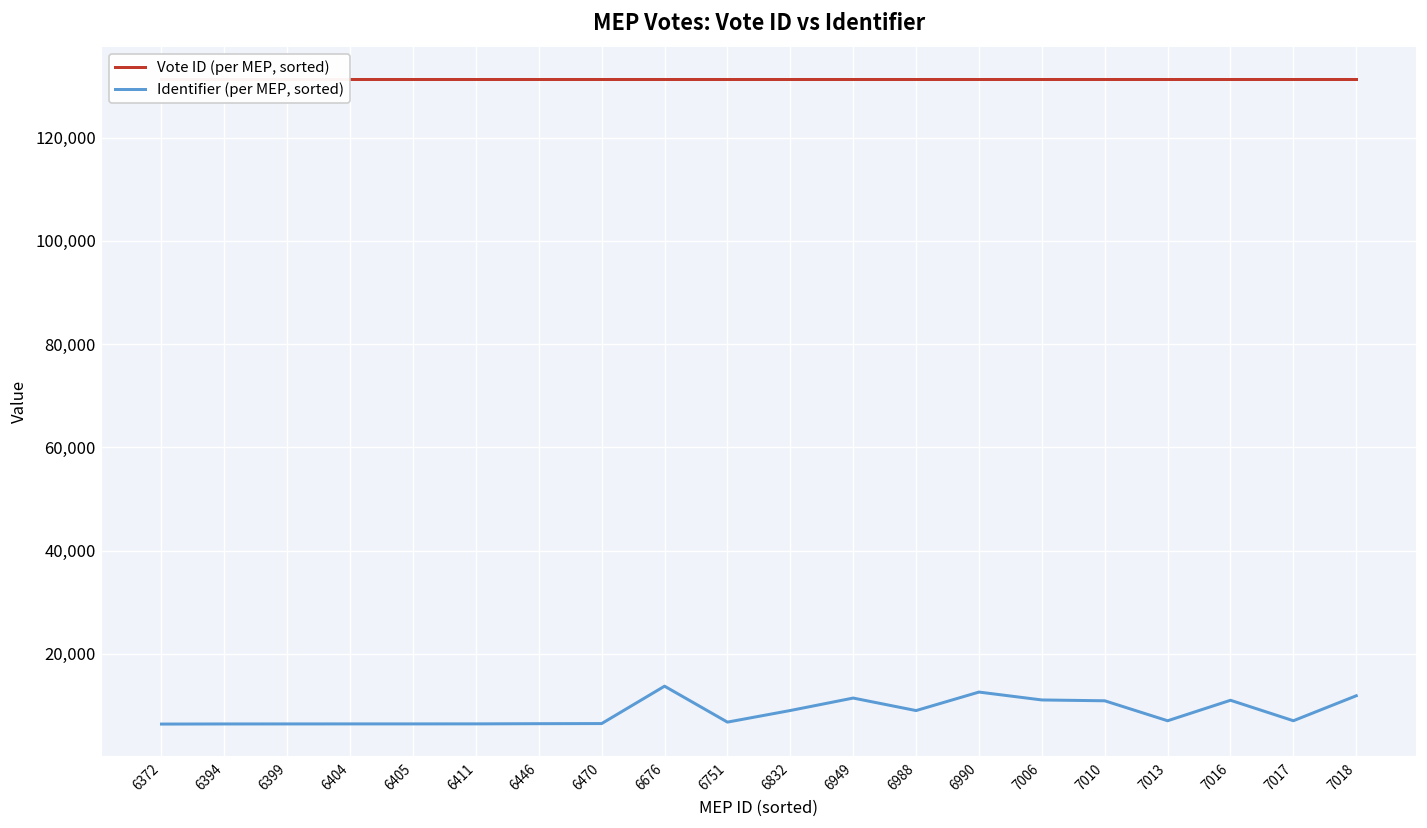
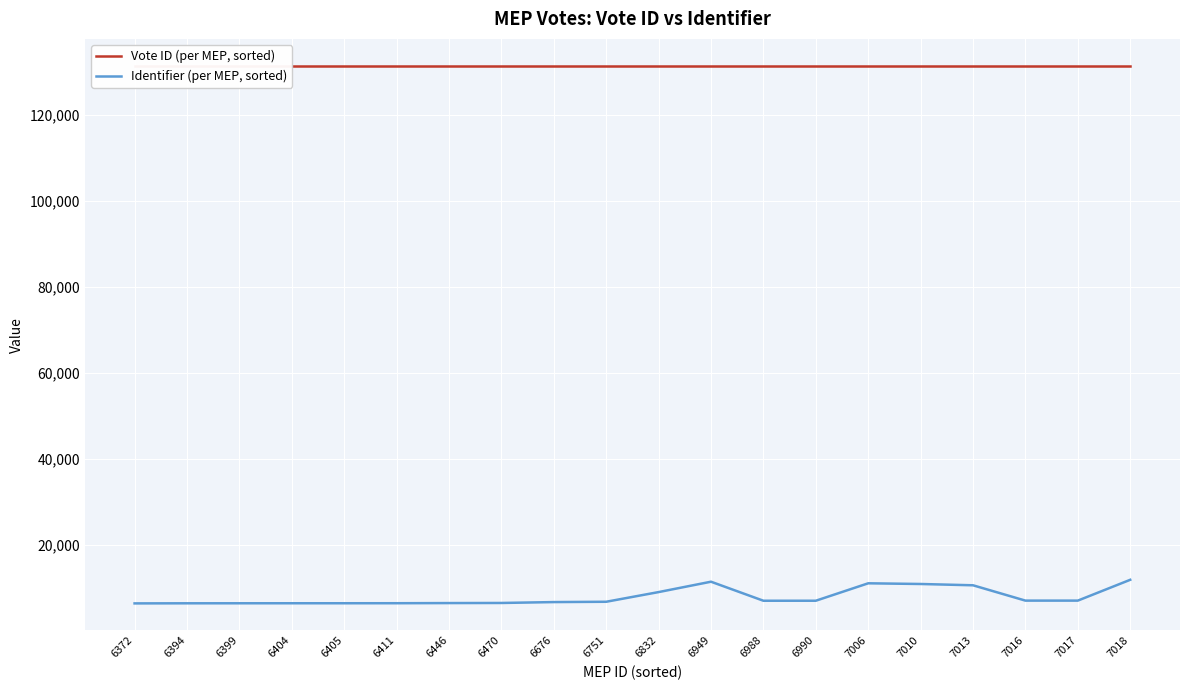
  {
    "Vote ID (per MEP, sorted)": {
      "6405": "131,000",
      "6411": "131,000",
      "6446": "131,000",
      "6470": "131,000",
      "6676": "131,000",
      "6751": "131,000",
      "6832": "131,000",
      "6949": "131,000",
      "6988": "131,000",
      "6990": "131,000",
      "7006": "131,000",
      "7010": "131,000",
      "7013": "131,000",
      "7016": "131,000",
      "7017": "131,000",
      "7018": "131,000"
    },
    "Identifier (per MEP, sorted)": {
      "6372": "6,000",
      "6394": "6,000",
      "6399": "6,000",
      "6404": "6,000",
      "6405": "6,000",
      "6411": "6,000",
      "6446": "6,000",
      "6470": "6,000",
-     "6676": "14,000",
+     "6676": "7,000",
      "6751": "7,000",
      "6832": "9,000",
      "6949": "11,000",
-     "6988": "9,000",
-     "6990": "13,000",
+     "6988": "7,000",
+     "6990": "7,000",
      "7006": "11,000",
      "7010": "11,000",
-     "7013": "7,000",
-     "7016": "11,000",
+     "7013": "11,000",
+     "7016": "7,000",
      "7017": "7,000",
      "7018": "12,000"
    }
  }
